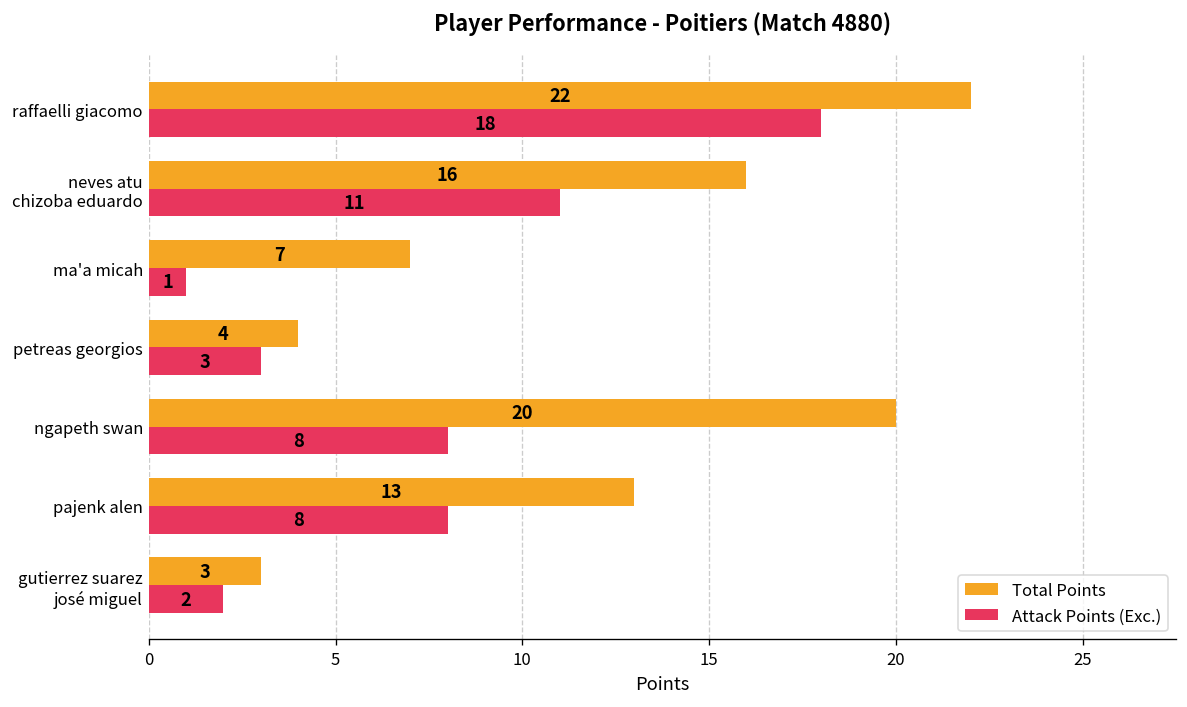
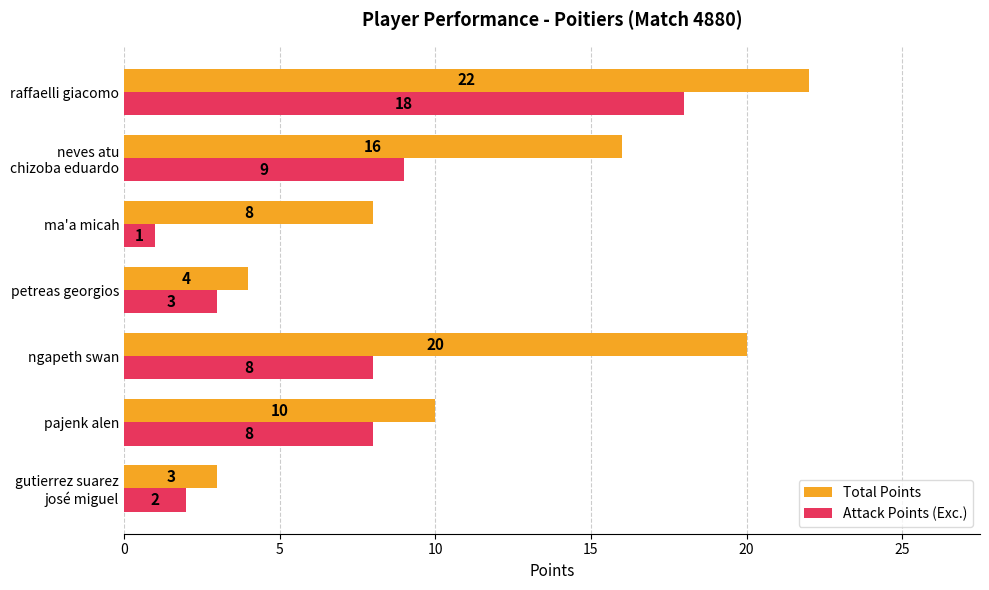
  {
    "Total Points": {
      "raffaelli giacomo": 22,
      "neves atu chizoba eduardo": 16,
-     "ma'a micah": 7,
+     "ma'a micah": 8,
      "petreas georgios": 4,
      "ngapeth swan": 20,
-     "pajenk alen": 13,
+     "pajenk alen": 10,
      "gutierrez suarez josé miguel": 3
    },
    "Attack Points (Exc.)": {
      "raffaelli giacomo": 18,
-     "neves atu chizoba eduardo": 11,
+     "neves atu chizoba eduardo": 9,
      "ma'a micah": 1,
      "petreas georgios": 3,
      "ngapeth swan": 8,
      "pajenk alen": 8,
      "gutierrez suarez josé miguel": 2
    }
  }
